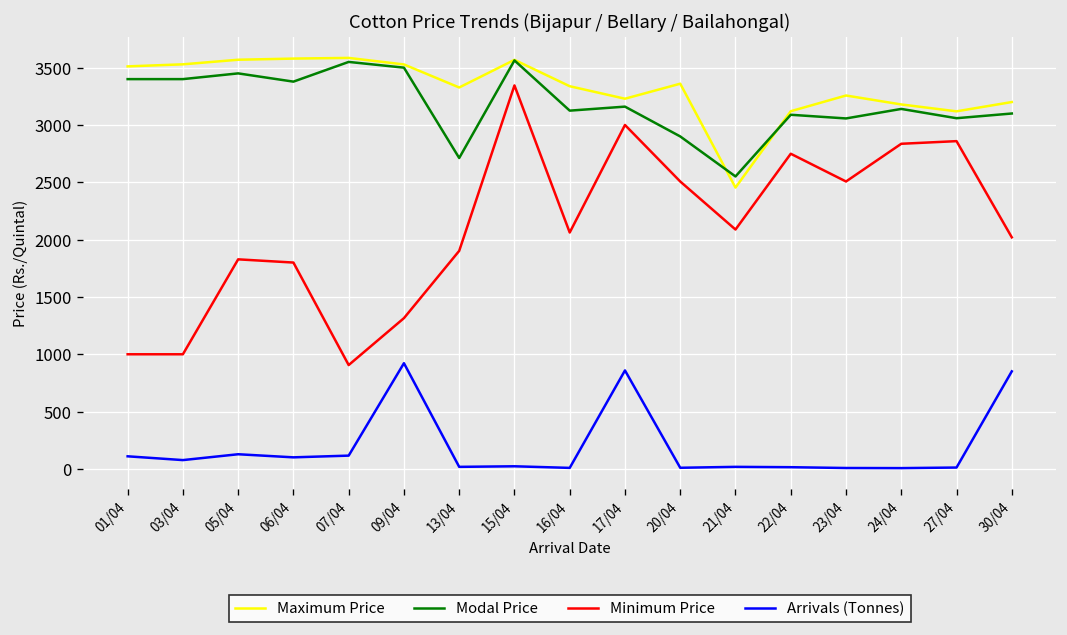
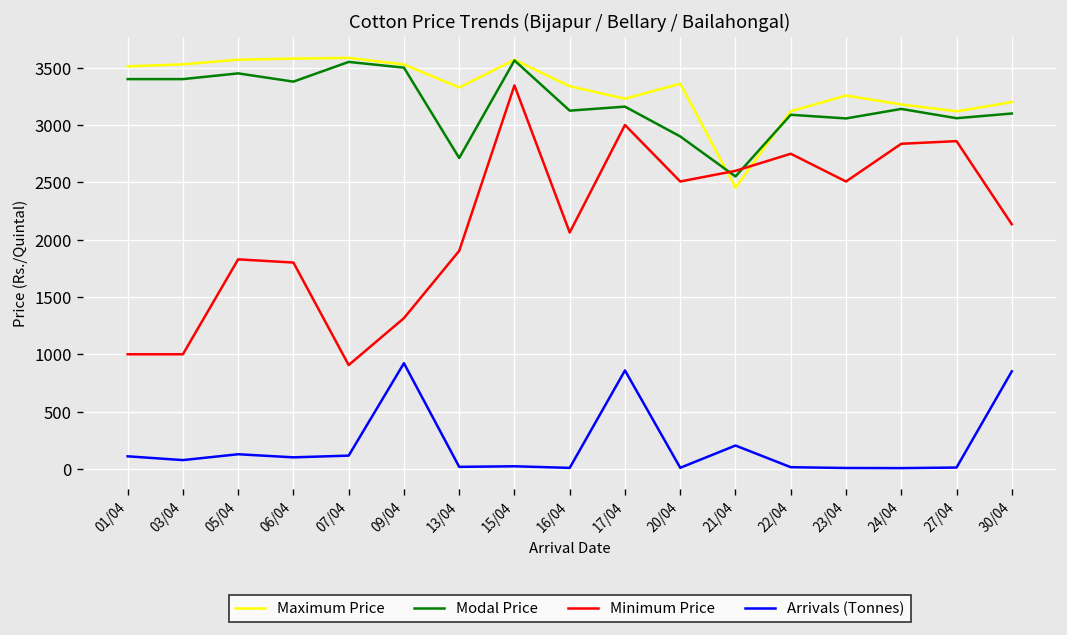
  {
    "Maximum Price": {
      "01/04": 3500,
      "03/04": 3500,
      "05/04": 3600,
      "06/04": 3600,
      "07/04": 3600,
      "09/04": 3500,
      "13/04": 3300,
      "16/04": 3300,
      "17/04": 3200,
      "20/04": 3400,
      "21/04": 2500,
      "22/04": 3100,
      "23/04": 3300,
      "24/04": 3200,
      "27/04": 3100,
      "30/04": 3200
    },
    "Modal Price": {
      "01/04": 3400,
      "03/04": 3400,
      "05/04": 3500,
      "06/04": 3400,
      "07/04": 3600,
      "09/04": 3500,
      "13/04": 2700,
      "16/04": 3100,
      "17/04": 3200,
      "20/04": 2900,
      "21/04": 2600,
      "22/04": 3100,
      "23/04": 3100,
      "24/04": 3100,
      "27/04": 3100,
      "30/04": 3100
    },
    "Minimum Price": {
      "01/04": 1000,
      "03/04": 1000,
      "05/04": 1800,
      "06/04": 1800,
      "07/04": 900,
      "09/04": 1300,
      "13/04": 1900,
      "15/04": 3300,
      "16/04": 2100,
      "17/04": 3000,
      "20/04": 2500,
-     "21/04": 2100,
+     "21/04": 2600,
      "22/04": 2700,
      "23/04": 2500,
      "24/04": 2800,
      "27/04": 2900,
-     "30/04": 2000
+     "30/04": 2100
    },
    "Arrivals (Tonnes)": {
      "01/04": 100,
      "03/04": 100,
      "05/04": 100,
      "06/04": 100,
      "07/04": 100,
      "09/04": 900,
      "13/04": 0,
      "15/04": 0,
      "16/04": 0,
      "17/04": 900,
      "20/04": 0,
-     "21/04": 0,
+     "21/04": 200,
      "22/04": 0,
      "23/04": 0,
      "24/04": 0,
      "27/04": 0,
      "30/04": 900
    }
  }
